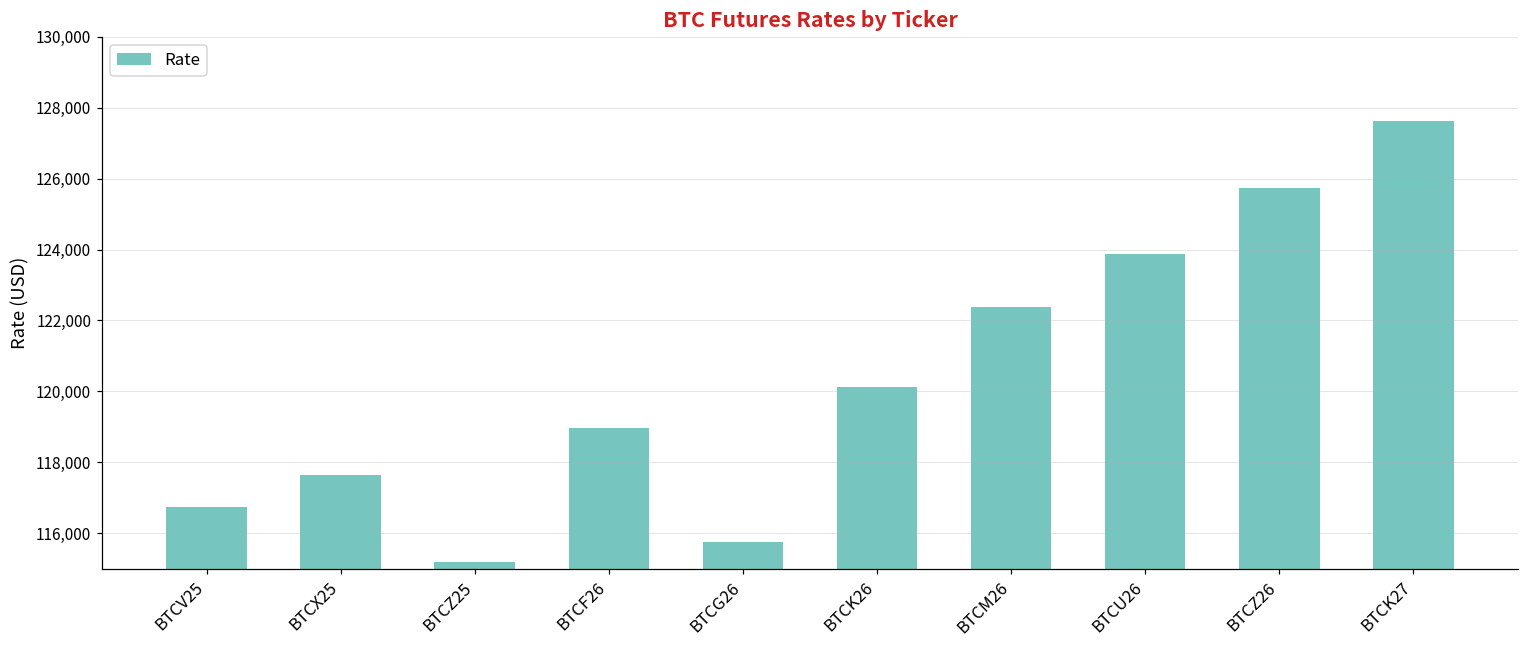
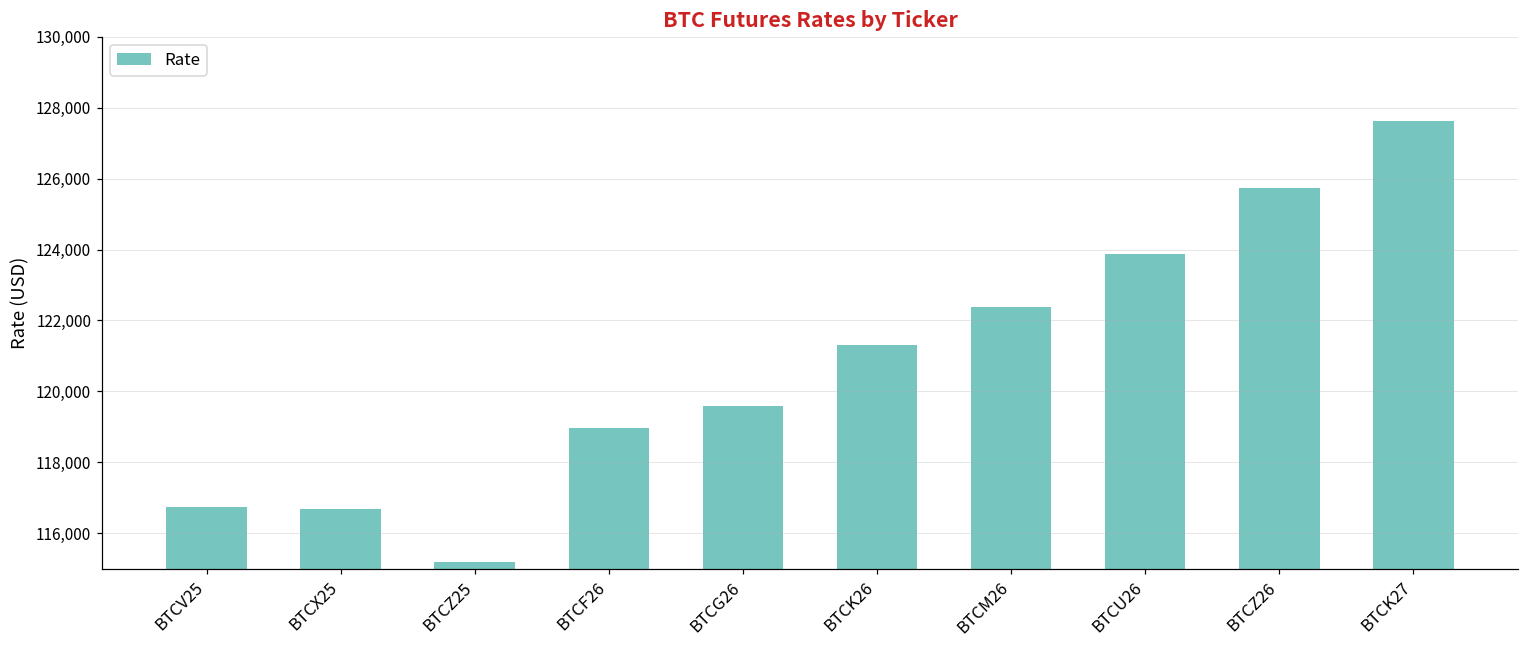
  {
    "BTCV25": "116,700",
-   "BTCX25": "117,600",
+   "BTCX25": "116,700",
    "BTCZ25": "115,200",
    "BTCF26": "119,000",
-   "BTCG26": "115,800",
-   "BTCK26": "120,100",
+   "BTCG26": "119,600",
+   "BTCK26": "121,300",
    "BTCM26": "122,400",
    "BTCU26": "123,900",
    "BTCZ26": "125,700",
    "BTCK27": "127,600"
  }
